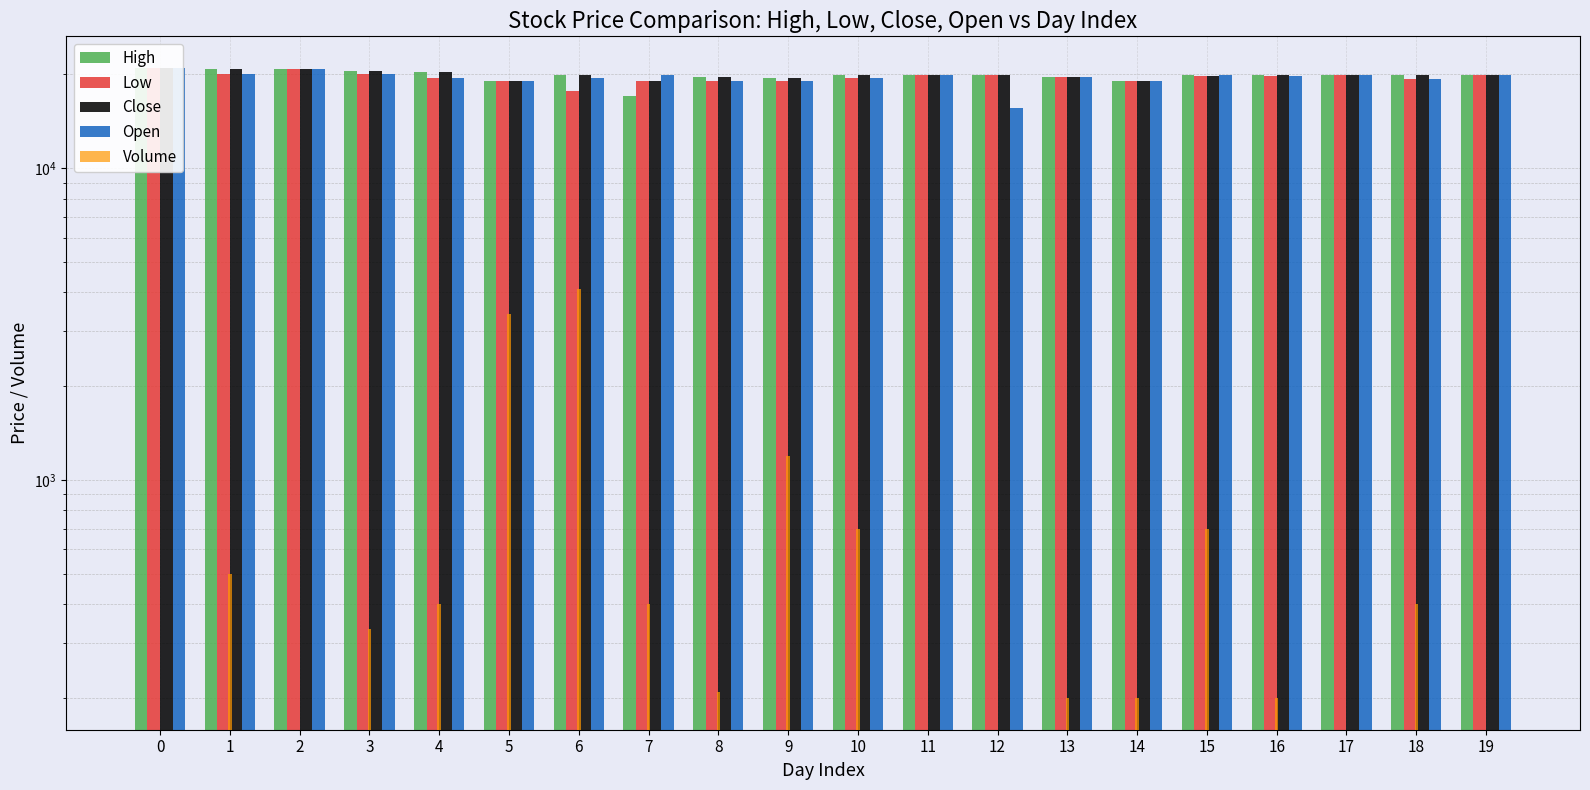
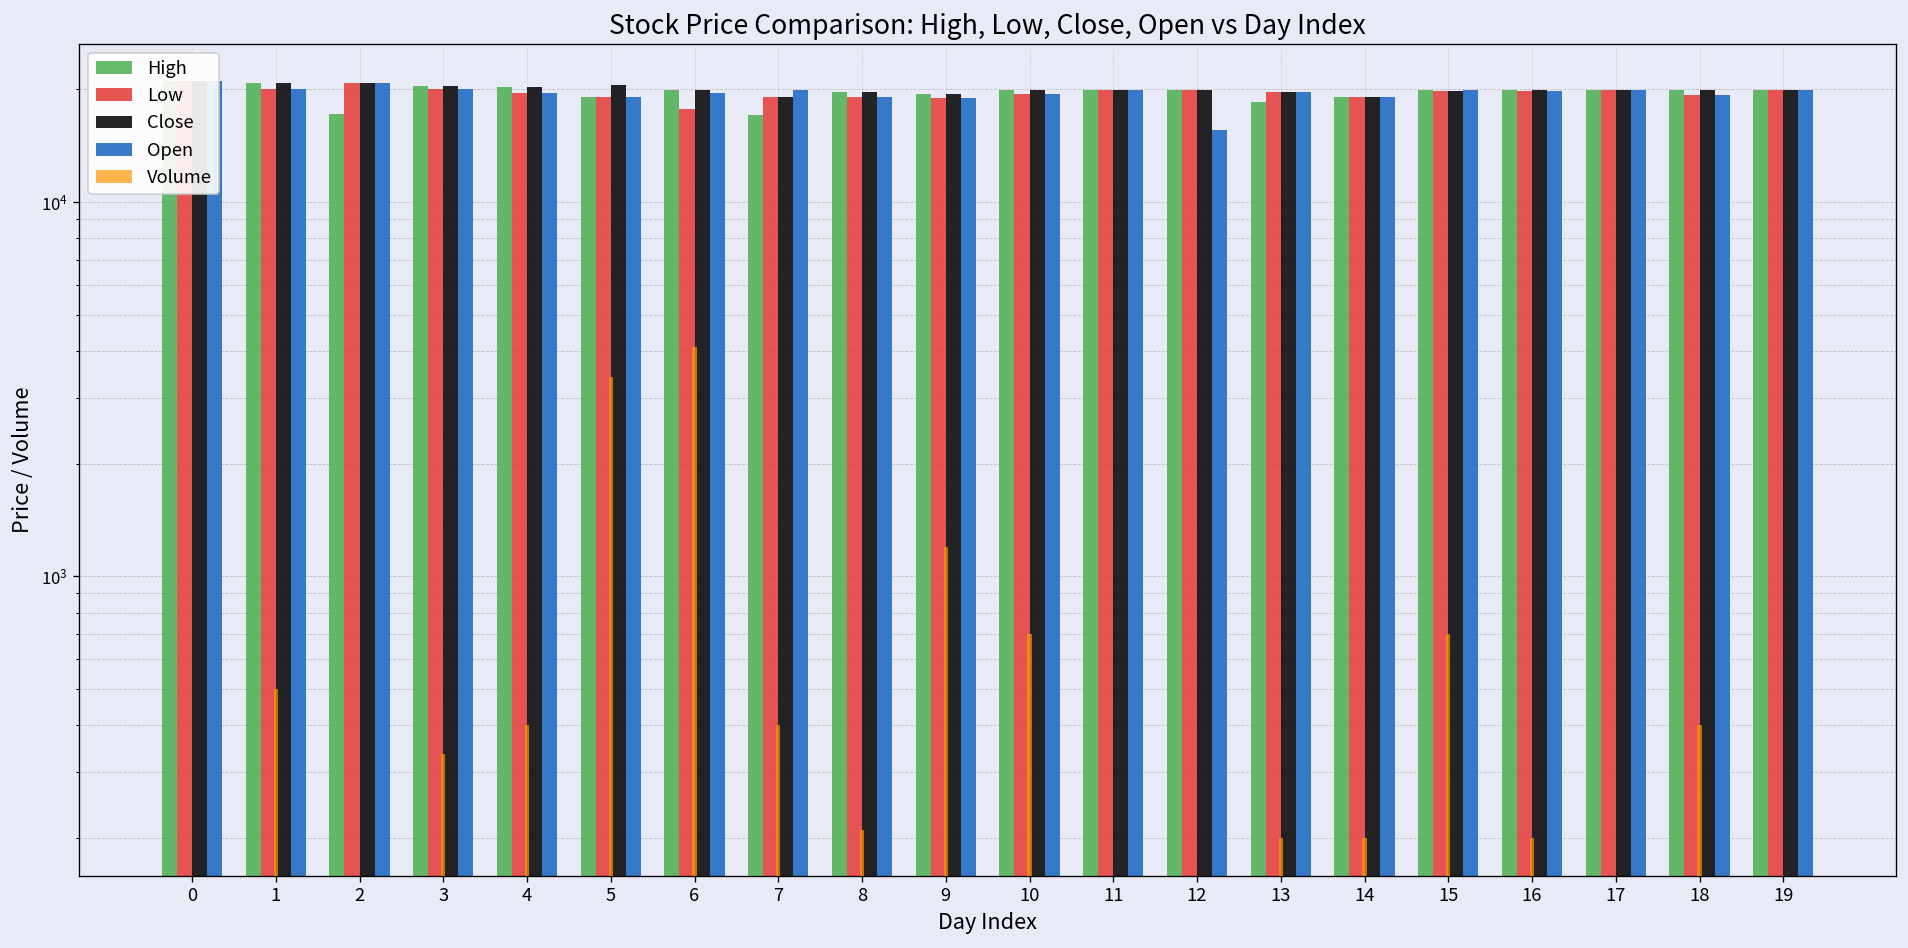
  {
    "High": {
      "1": 21000,
-     "2": 21000,
+     "2": 17000,
      "3": 20000,
      "4": 20000,
      "5": 19000,
      "6": 20000,
      "7": 17000,
      "8": 20000,
      "9": 19000,
      "10": 20000,
      "11": 20000,
      "12": 20000,
-     "13": 20000,
+     "13": 18000,
      "14": 19000,
      "15": 20000,
      "16": 20000,
      "17": 20000,
      "18": 20000,
      "19": 20000
    },
    "Low": {
      "1": 20000,
      "2": 21000,
      "3": 20000,
      "4": 20000,
      "5": 19000,
      "6": 18000,
      "7": 19000,
      "8": 19000,
      "9": 19000,
      "10": 19000,
      "11": 20000,
      "12": 20000,
      "13": 20000,
      "14": 19000,
      "15": 20000,
      "16": 20000,
      "17": 20000,
      "18": 19000,
      "19": 20000
    },
    "Close": {
      "1": 21000,
      "2": 21000,
      "3": 20000,
      "4": 20000,
-     "5": 19000,
+     "5": 21000,
      "6": 20000,
      "7": 19000,
      "8": 20000,
      "9": 19000,
      "10": 20000,
      "11": 20000,
      "12": 20000,
      "13": 20000,
      "14": 19000,
      "15": 20000,
      "16": 20000,
      "17": 20000,
      "18": 20000,
      "19": 20000
    },
    "Open": {
      "1": 20000,
      "2": 21000,
      "3": 20000,
      "4": 20000,
      "5": 19000,
      "6": 20000,
      "7": 20000,
      "8": 19000,
      "9": 19000,
      "10": 19000,
      "11": 20000,
      "12": 16000,
      "13": 20000,
      "14": 19000,
      "15": 20000,
      "16": 20000,
      "17": 20000,
      "18": 19000,
      "19": 20000
    },
    "Volume": {
      "1": 500,
      "3": 330,
      "4": 400,
      "5": 3400,
      "6": 4100,
      "7": 400,
      "8": 210,
      "9": 1200,
      "10": 700,
      "13": 200,
      "14": 200,
      "15": 700,
      "16": 200,
      "18": 400
    }
  }
